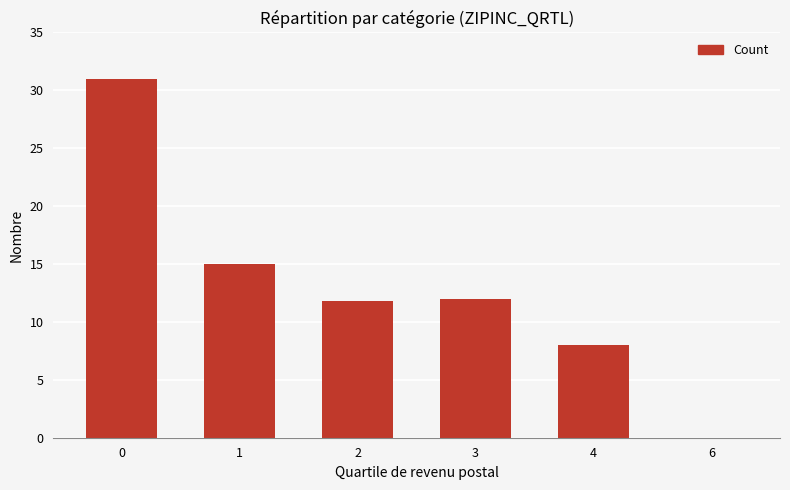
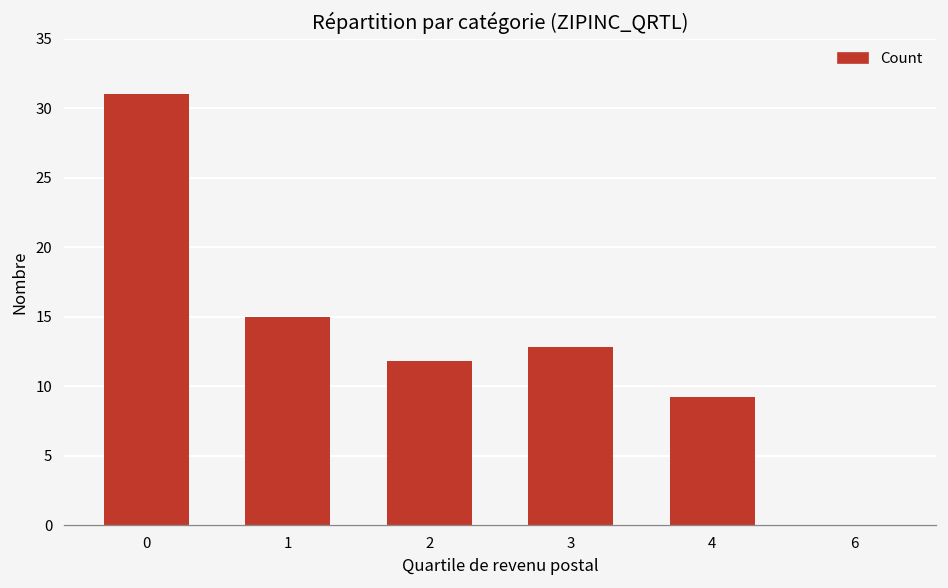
  {
    "0": 31.0,
    "1": 15.0,
    "2": 11.8,
-   "3": 12.0,
-   "4": 8.0,
+   "3": 12.8,
+   "4": 9.2,
    "6": 0.0
  }
